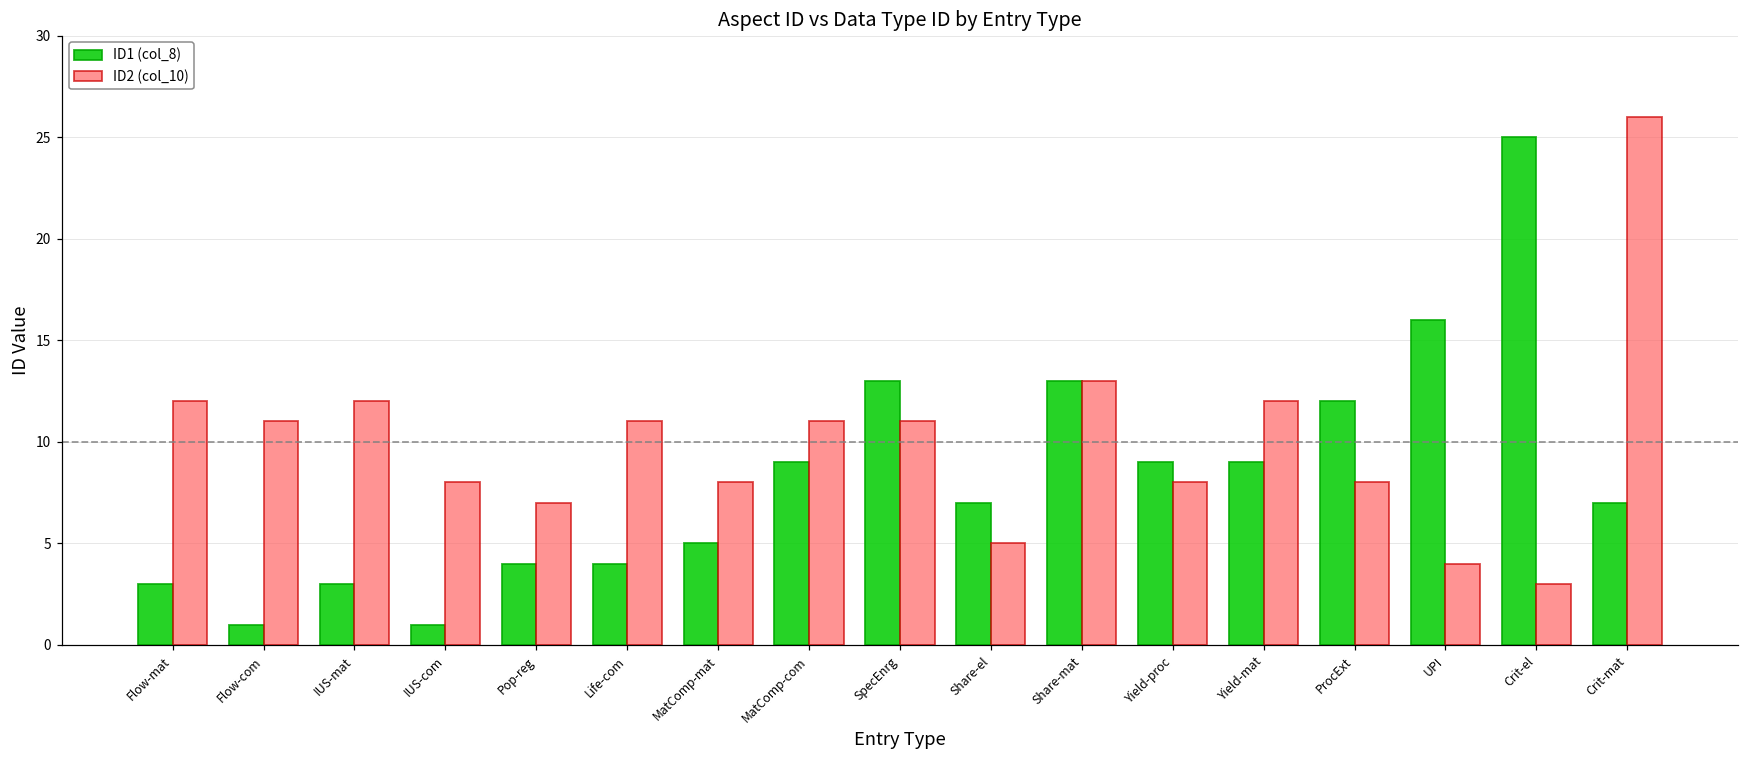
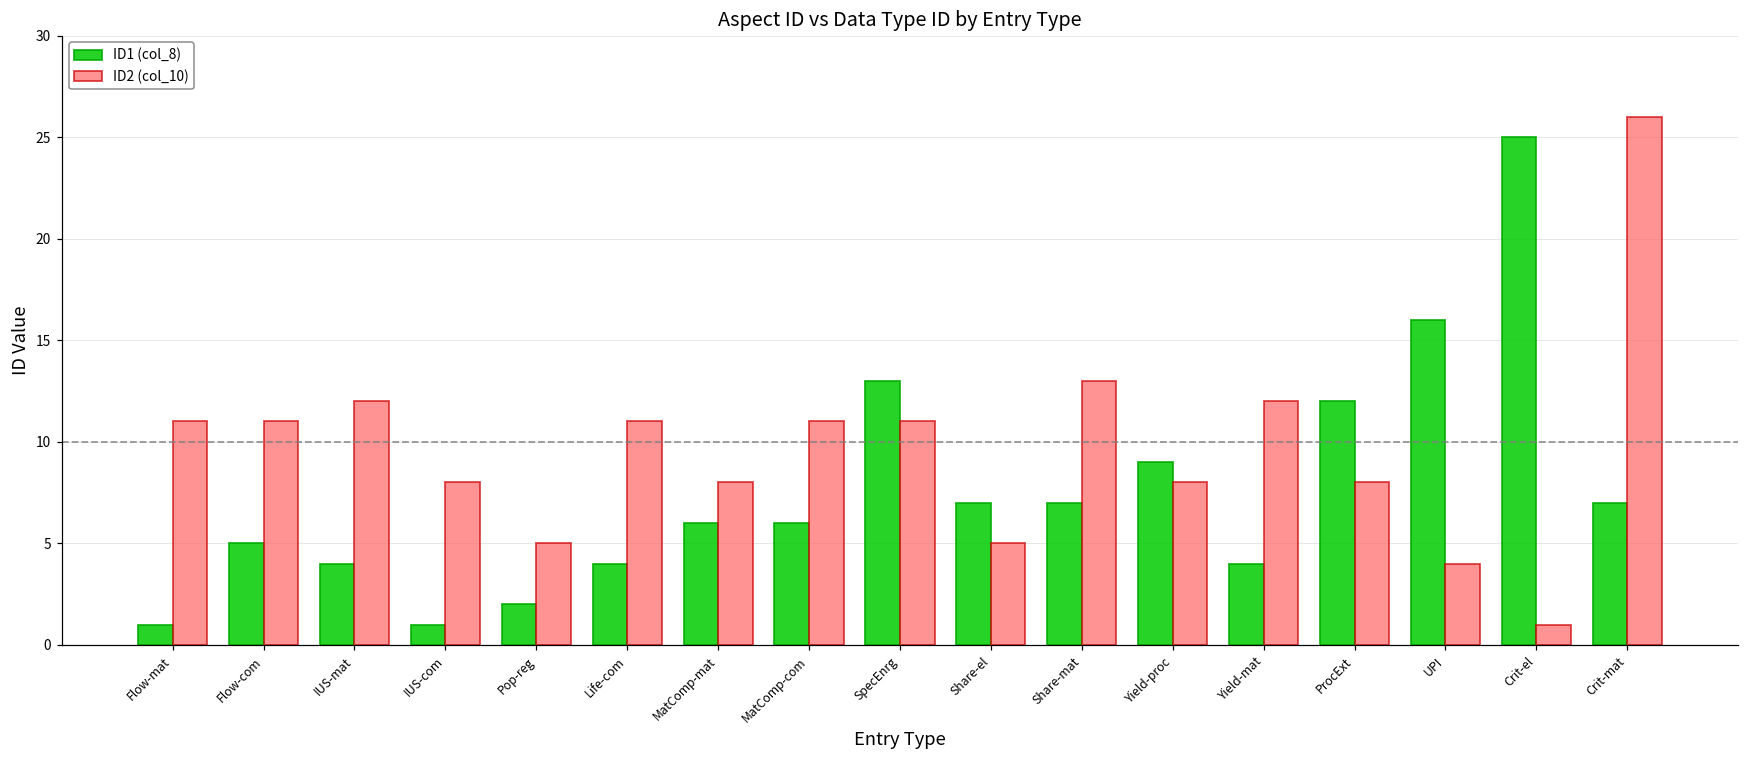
  {
    "ID1 (col_8)": {
-     "Flow-mat": 3,
-     "Flow-com": 1,
-     "IUS-mat": 3,
+     "Flow-mat": 1,
+     "Flow-com": 5,
+     "IUS-mat": 4,
      "IUS-com": 1,
-     "Pop-reg": 4,
+     "Pop-reg": 2,
      "Life-com": 4,
-     "MatComp-mat": 5,
-     "MatComp-com": 9,
+     "MatComp-mat": 6,
+     "MatComp-com": 6,
      "SpecEnrg": 13,
      "Share-el": 7,
-     "Share-mat": 13,
+     "Share-mat": 7,
      "Yield-proc": 9,
-     "Yield-mat": 9,
+     "Yield-mat": 4,
      "ProcExt": 12,
      "UPI": 16,
      "Crit-el": 25,
      "Crit-mat": 7
    },
    "ID2 (col_10)": {
-     "Flow-mat": 12,
+     "Flow-mat": 11,
      "Flow-com": 11,
      "IUS-mat": 12,
      "IUS-com": 8,
-     "Pop-reg": 7,
+     "Pop-reg": 5,
      "Life-com": 11,
      "MatComp-mat": 8,
      "MatComp-com": 11,
      "SpecEnrg": 11,
      "Share-el": 5,
      "Share-mat": 13,
      "Yield-proc": 8,
      "Yield-mat": 12,
      "ProcExt": 8,
      "UPI": 4,
-     "Crit-el": 3,
+     "Crit-el": 1,
      "Crit-mat": 26
    }
  }
